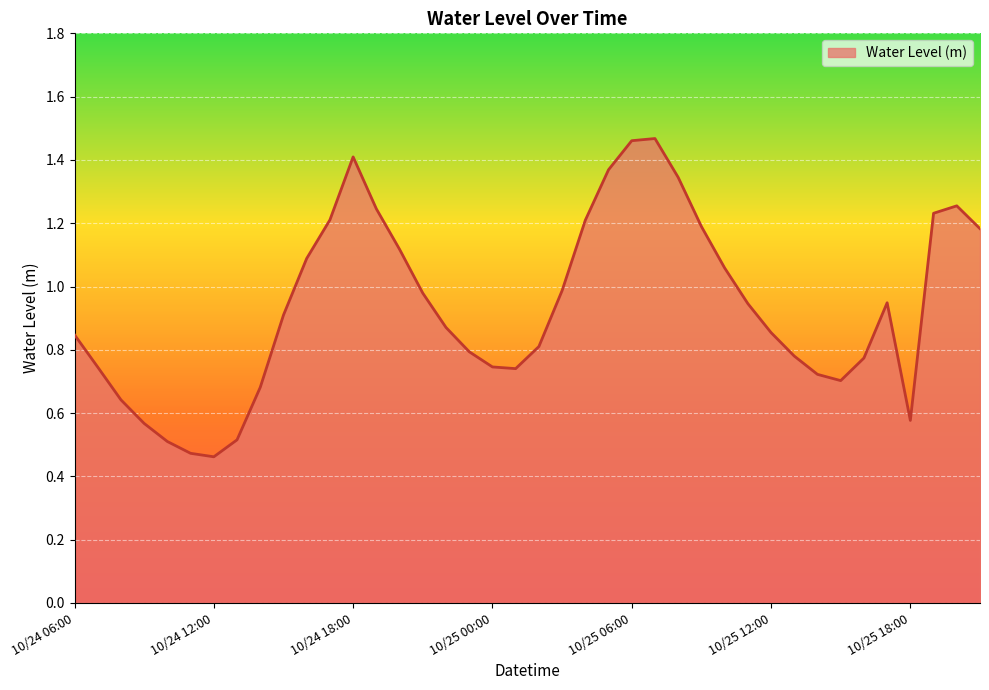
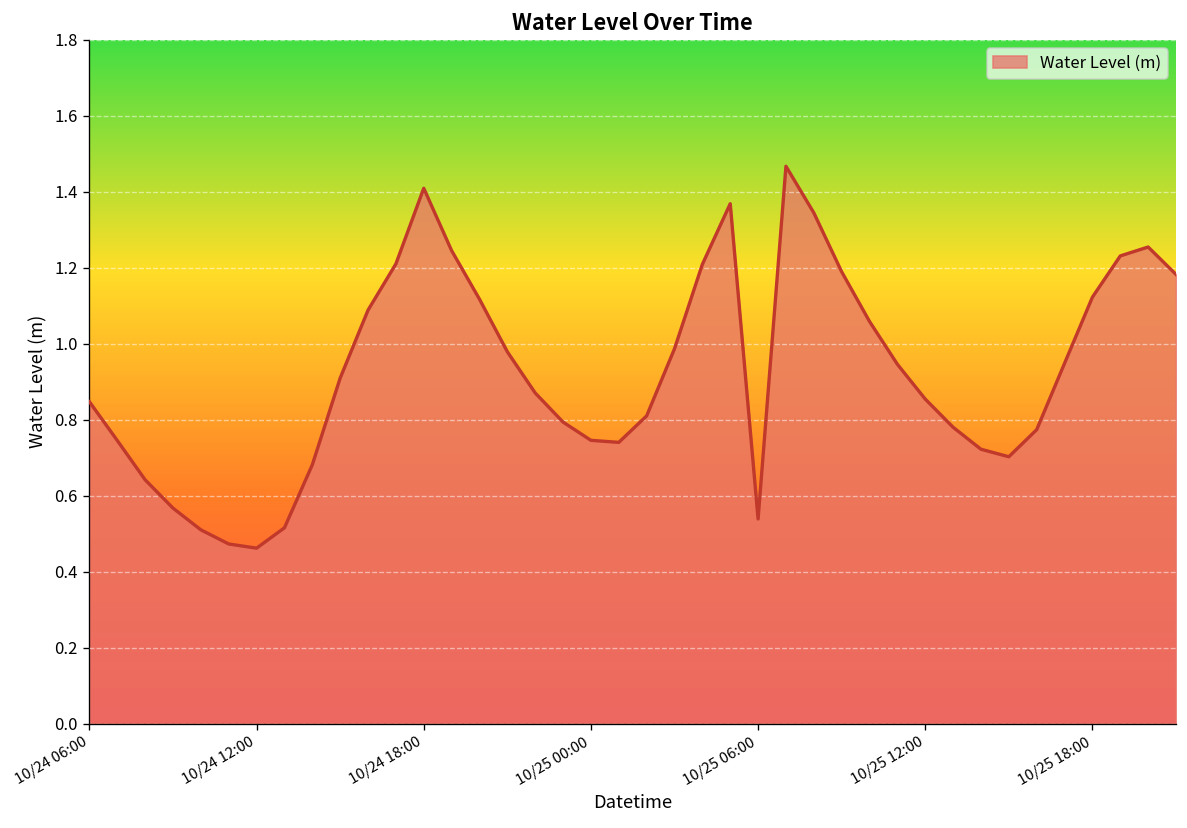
  {
    "10/24 06:00": 0.85,
    "10/24 12:00": 0.46,
    "10/24 18:00": 1.41,
    "10/25 00:00": 0.75,
-   "10/25 06:00": 1.46,
+   "10/25 06:00": 0.54,
    "10/25 12:00": 0.85,
-   "10/25 18:00": 0.58
+   "10/25 18:00": 1.12
  }
